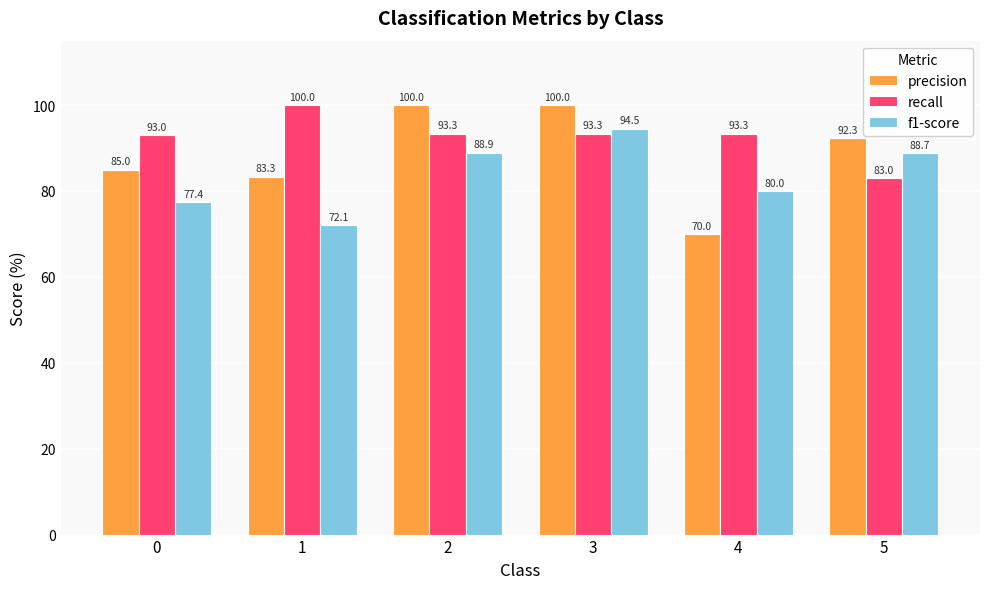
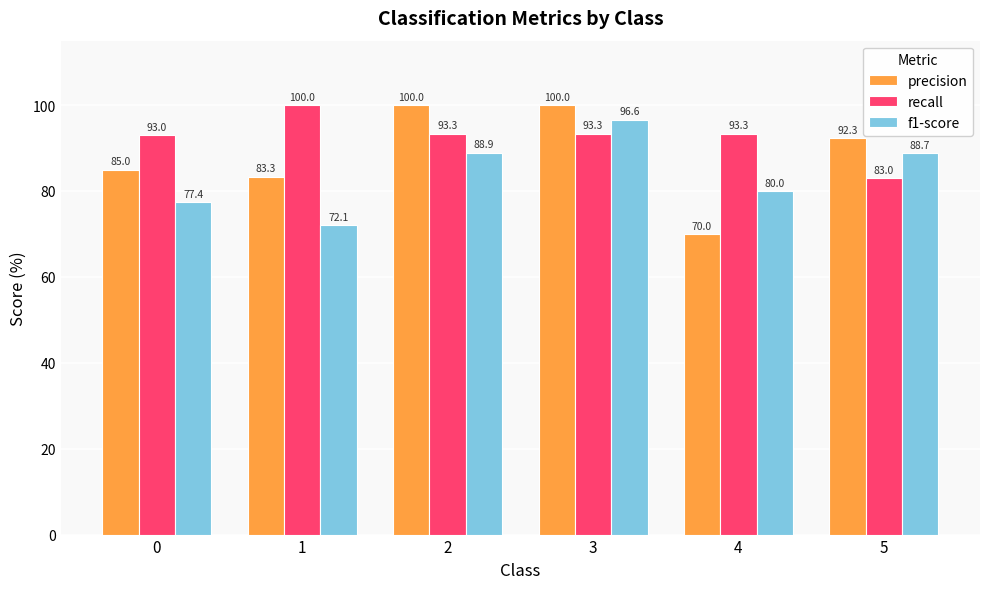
  {
    "precision": {
      "0": 85.0,
      "1": 83.3,
      "2": 100.0,
      "3": 100.0,
      "4": 70.0,
      "5": 92.3
    },
    "recall": {
      "0": 93.0,
      "1": 100.0,
      "2": 93.3,
      "3": 93.3,
      "4": 93.3,
      "5": 83.0
    },
    "f1-score": {
      "0": 77.4,
      "1": 72.1,
      "2": 88.9,
-     "3": 94.5,
+     "3": 96.6,
      "4": 80.0,
      "5": 88.7
    }
  }
